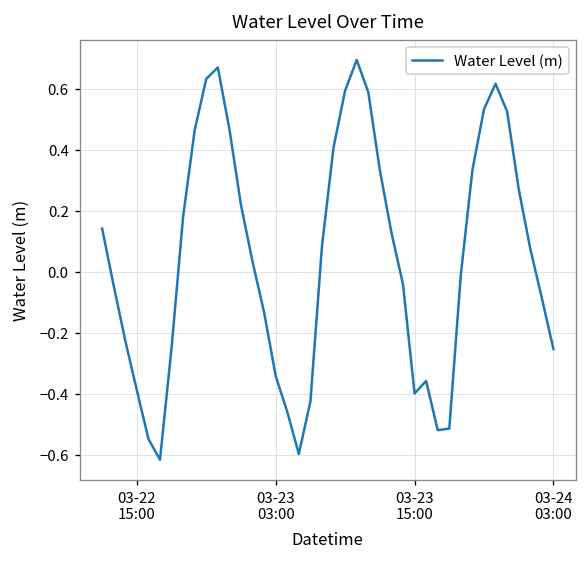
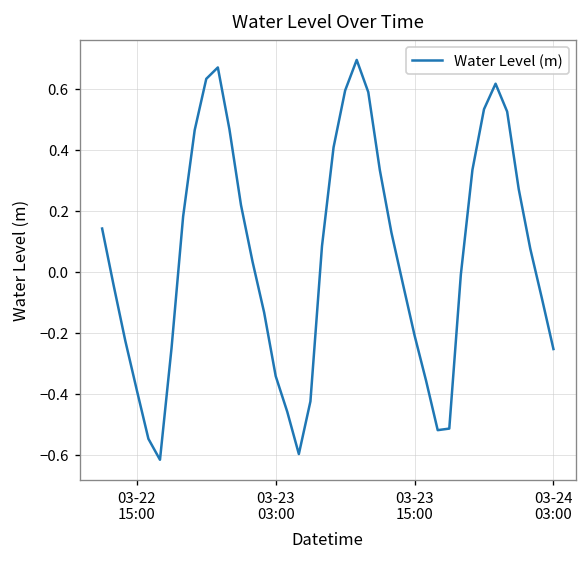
  {
    "03-22 15:00": -0.39,
    "03-23 03:00": -0.34,
-   "03-23 15:00": -0.40,
+   "03-23 15:00": -0.21,
    "03-24 03:00": -0.25
  }
